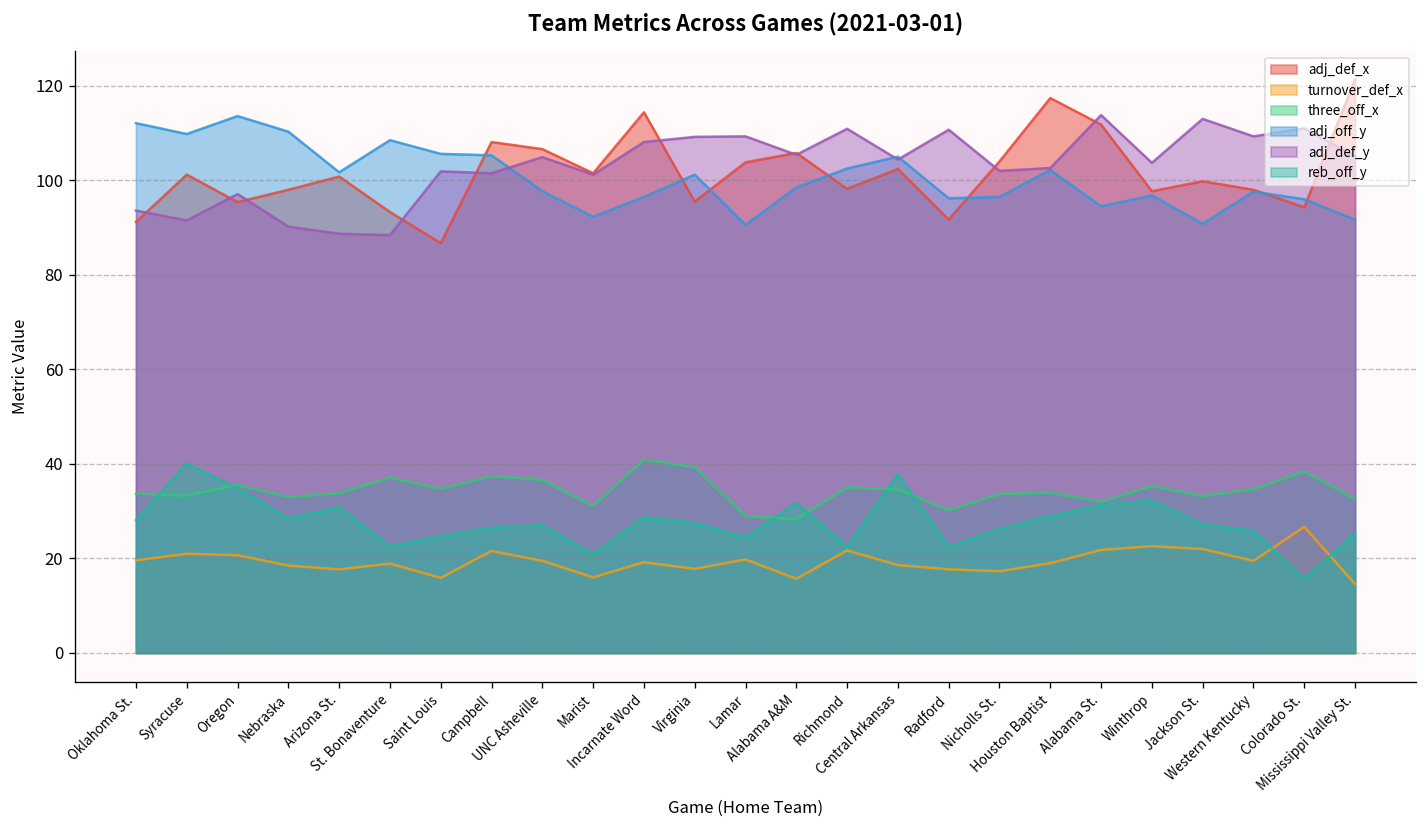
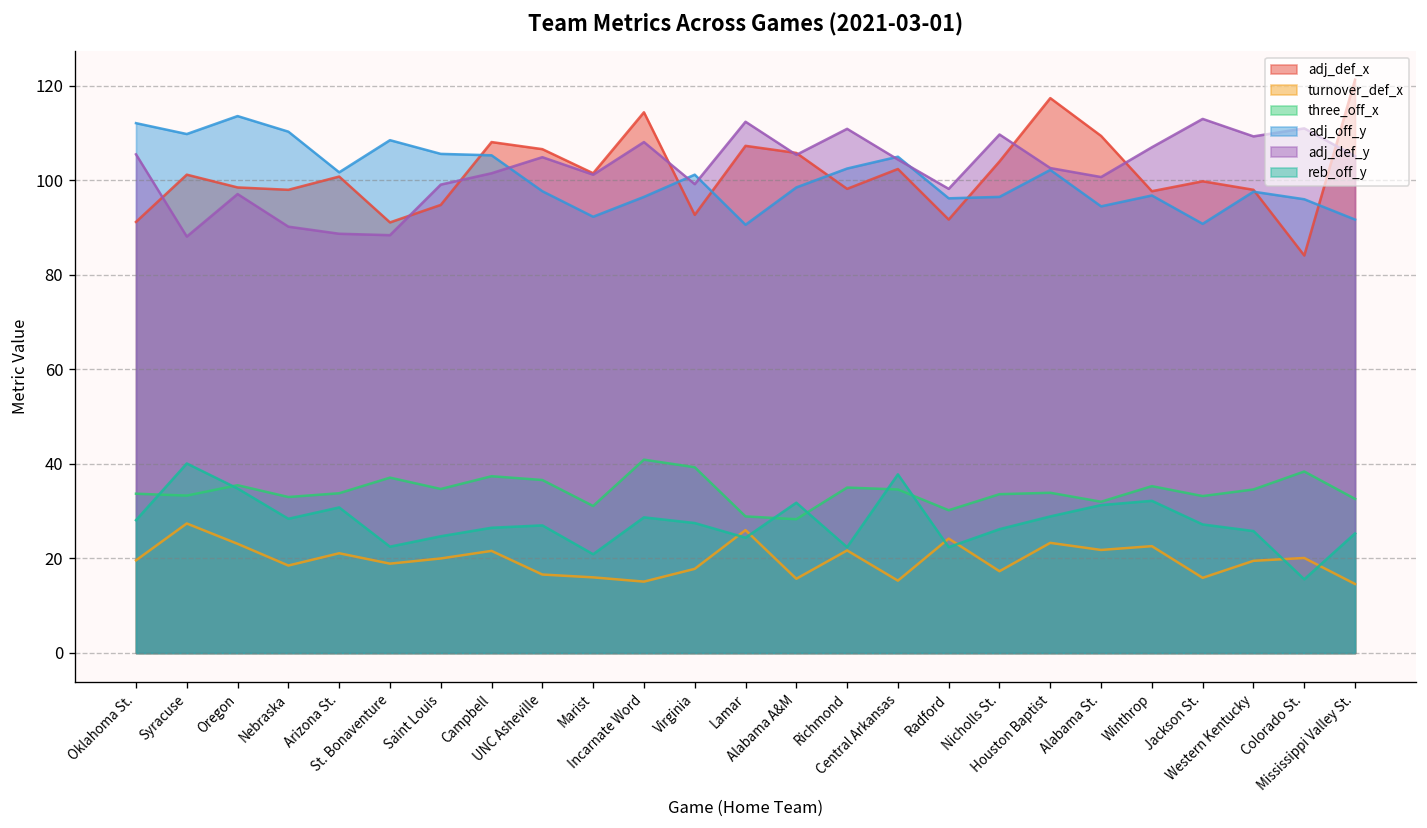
  {
    "adj_def_x": {
      "Oklahoma St.": 91,
      "Syracuse": 101,
-     "Oregon": 95,
+     "Oregon": 99,
      "Nebraska": 98,
      "Arizona St.": 101,
-     "St. Bonaventure": 93,
-     "Saint Louis": 87,
+     "St. Bonaventure": 91,
+     "Saint Louis": 95,
      "Campbell": 108,
      "UNC Asheville": 107,
      "Incarnate Word": 114,
-     "Virginia": 96,
-     "Lamar": 104,
+     "Virginia": 93,
+     "Lamar": 107,
      "Richmond": 98,
      "Central Arkansas": 102,
      "Radford": 92,
      "Nicholls St.": 104,
      "Houston Baptist": 117,
-     "Alabama St.": 112,
+     "Alabama St.": 109,
      "Winthrop": 98,
      "Jackson St.": 100,
-     "Colorado St.": 94
+     "Colorado St.": 84
    },
    "turnover_def_x": {
      "Oklahoma St.": 20,
-     "Syracuse": 21,
-     "Oregon": 21,
+     "Syracuse": 27,
+     "Oregon": 23,
      "Nebraska": 19,
-     "Arizona St.": 18,
+     "Arizona St.": 21,
      "St. Bonaventure": 19,
-     "Saint Louis": 16,
+     "Saint Louis": 20,
      "Campbell": 22,
-     "UNC Asheville": 20,
+     "UNC Asheville": 17,
      "Marist": 16,
-     "Incarnate Word": 19,
+     "Incarnate Word": 15,
      "Virginia": 18,
-     "Lamar": 20,
+     "Lamar": 26,
      "Alabama A&M": 16,
      "Richmond": 22,
-     "Central Arkansas": 19,
-     "Radford": 18,
+     "Central Arkansas": 15,
+     "Radford": 24,
      "Nicholls St.": 17,
-     "Houston Baptist": 19,
+     "Houston Baptist": 23,
      "Alabama St.": 22,
      "Winthrop": 23,
-     "Jackson St.": 22,
+     "Jackson St.": 16,
      "Western Kentucky": 20,
-     "Colorado St.": 27,
+     "Colorado St.": 20,
      "Mississippi Valley St.": 15
    },
    "adj_def_y": {
-     "Oklahoma St.": 94,
-     "Syracuse": 92,
+     "Oklahoma St.": 106,
+     "Syracuse": 88,
      "Oregon": 97,
      "Nebraska": 90,
      "Arizona St.": 89,
      "St. Bonaventure": 88,
-     "Saint Louis": 102,
+     "Saint Louis": 99,
      "Campbell": 102,
      "UNC Asheville": 105,
      "Incarnate Word": 108,
-     "Virginia": 109,
-     "Lamar": 109,
+     "Virginia": 99,
+     "Lamar": 112,
      "Richmond": 111,
-     "Radford": 111,
-     "Nicholls St.": 102,
-     "Alabama St.": 114,
-     "Winthrop": 104,
+     "Radford": 98,
+     "Nicholls St.": 110,
+     "Alabama St.": 101,
+     "Winthrop": 107,
      "Jackson St.": 113,
      "Western Kentucky": 109
    }
  }
